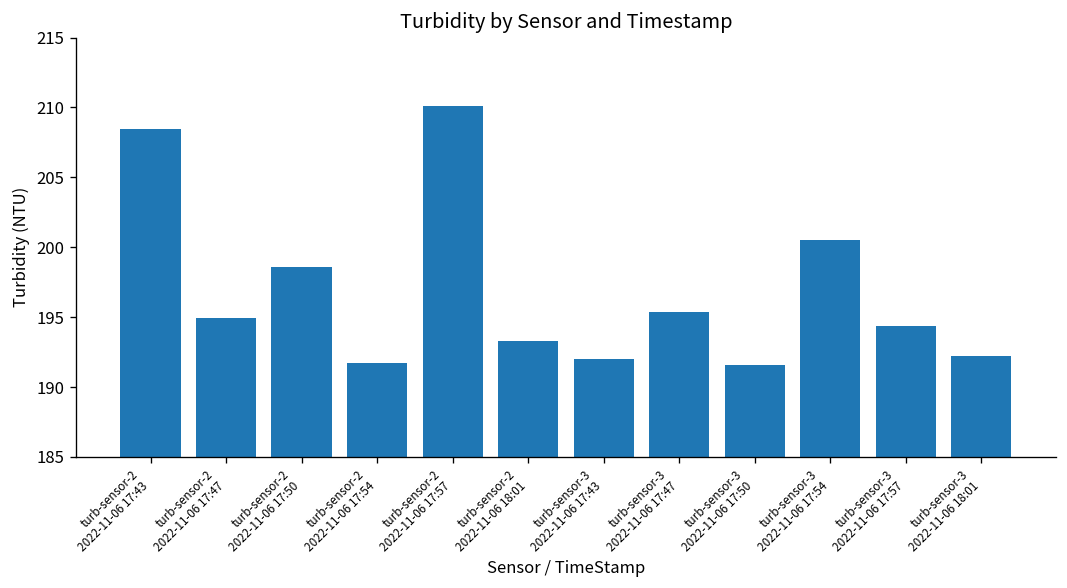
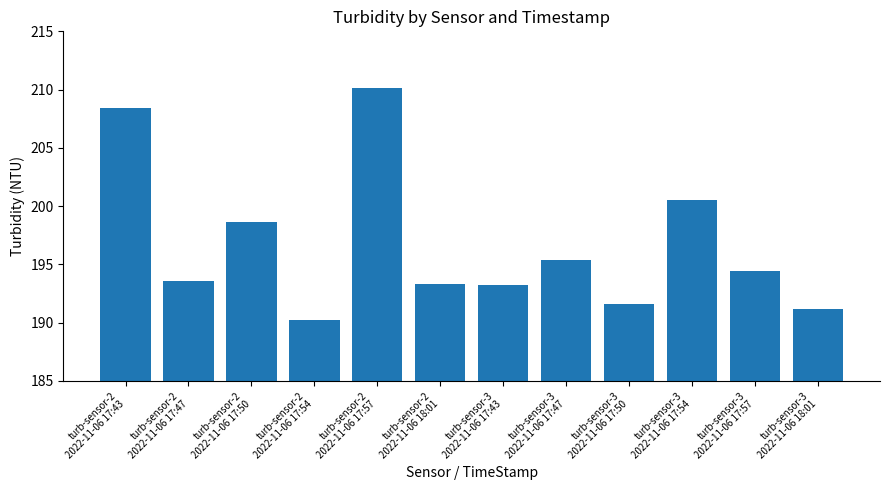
  {
    "turb-sensor-2 2022-11-06 17:43": 208.4,
-   "turb-sensor-2 2022-11-06 17:47": 194.9,
+   "turb-sensor-2 2022-11-06 17:47": 193.6,
    "turb-sensor-2 2022-11-06 17:50": 198.6,
-   "turb-sensor-2 2022-11-06 17:54": 191.8,
+   "turb-sensor-2 2022-11-06 17:54": 190.3,
    "turb-sensor-2 2022-11-06 17:57": 210.1,
    "turb-sensor-2 2022-11-06 18:01": 193.3,
-   "turb-sensor-3 2022-11-06 17:43": 192.0,
+   "turb-sensor-3 2022-11-06 17:43": 193.2,
    "turb-sensor-3 2022-11-06 17:47": 195.4,
    "turb-sensor-3 2022-11-06 17:50": 191.6,
    "turb-sensor-3 2022-11-06 17:54": 200.5,
    "turb-sensor-3 2022-11-06 17:57": 194.4,
-   "turb-sensor-3 2022-11-06 18:01": 192.2
+   "turb-sensor-3 2022-11-06 18:01": 191.1
  }
